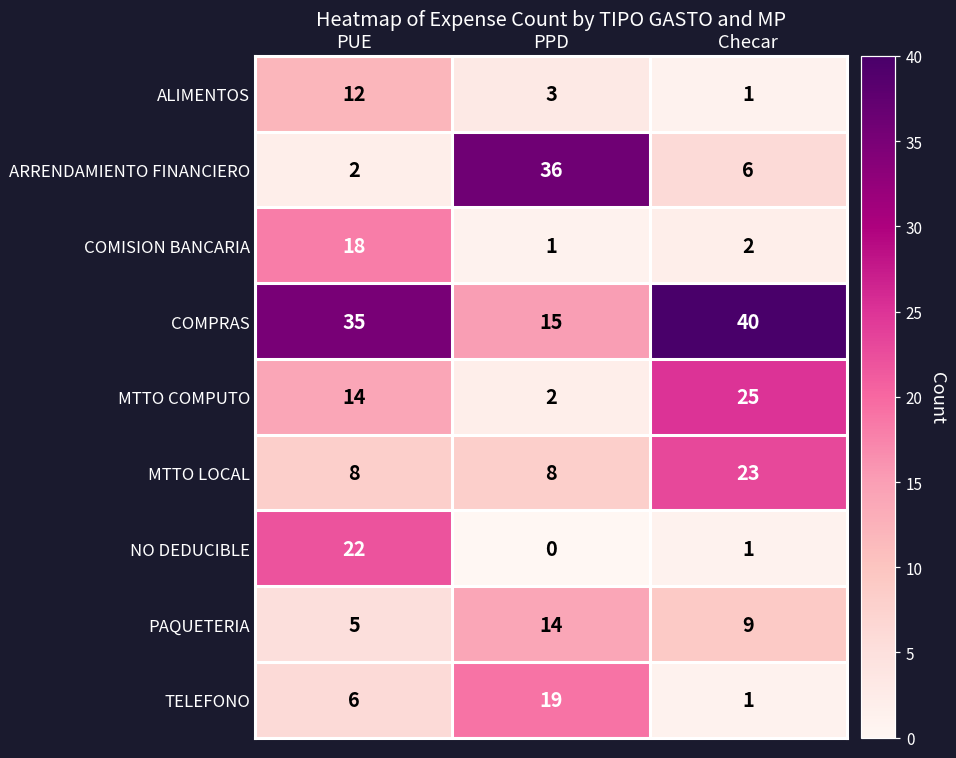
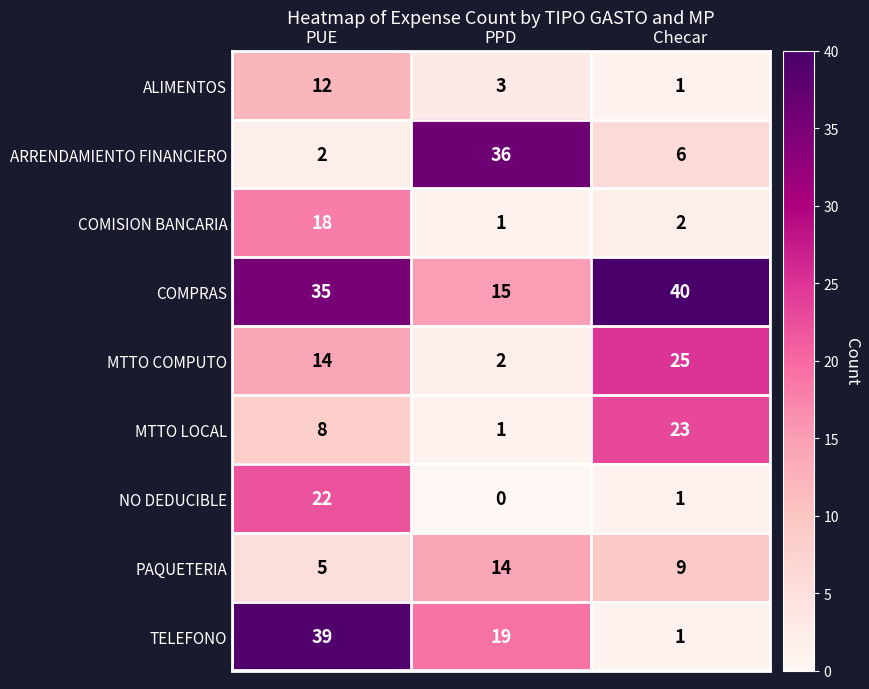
  {
    "ALIMENTOS": {
      "PUE": 12,
      "PPD": 3,
      "Checar": 1
    },
    "ARRENDAMIENTO FINANCIERO": {
      "PUE": 2,
      "PPD": 36,
      "Checar": 6
    },
    "COMISION BANCARIA": {
      "PUE": 18,
      "PPD": 1,
      "Checar": 2
    },
    "COMPRAS": {
      "PUE": 35,
      "PPD": 15,
      "Checar": 40
    },
    "MTTO COMPUTO": {
      "PUE": 14,
      "PPD": 2,
      "Checar": 25
    },
    "MTTO LOCAL": {
      "PUE": 8,
-     "PPD": 8,
+     "PPD": 1,
      "Checar": 23
    },
    "NO DEDUCIBLE": {
      "PUE": 22,
      "PPD": 0,
      "Checar": 1
    },
    "PAQUETERIA": {
      "PUE": 5,
      "PPD": 14,
      "Checar": 9
    },
    "TELEFONO": {
-     "PUE": 6,
+     "PUE": 39,
      "PPD": 19,
      "Checar": 1
    }
  }
